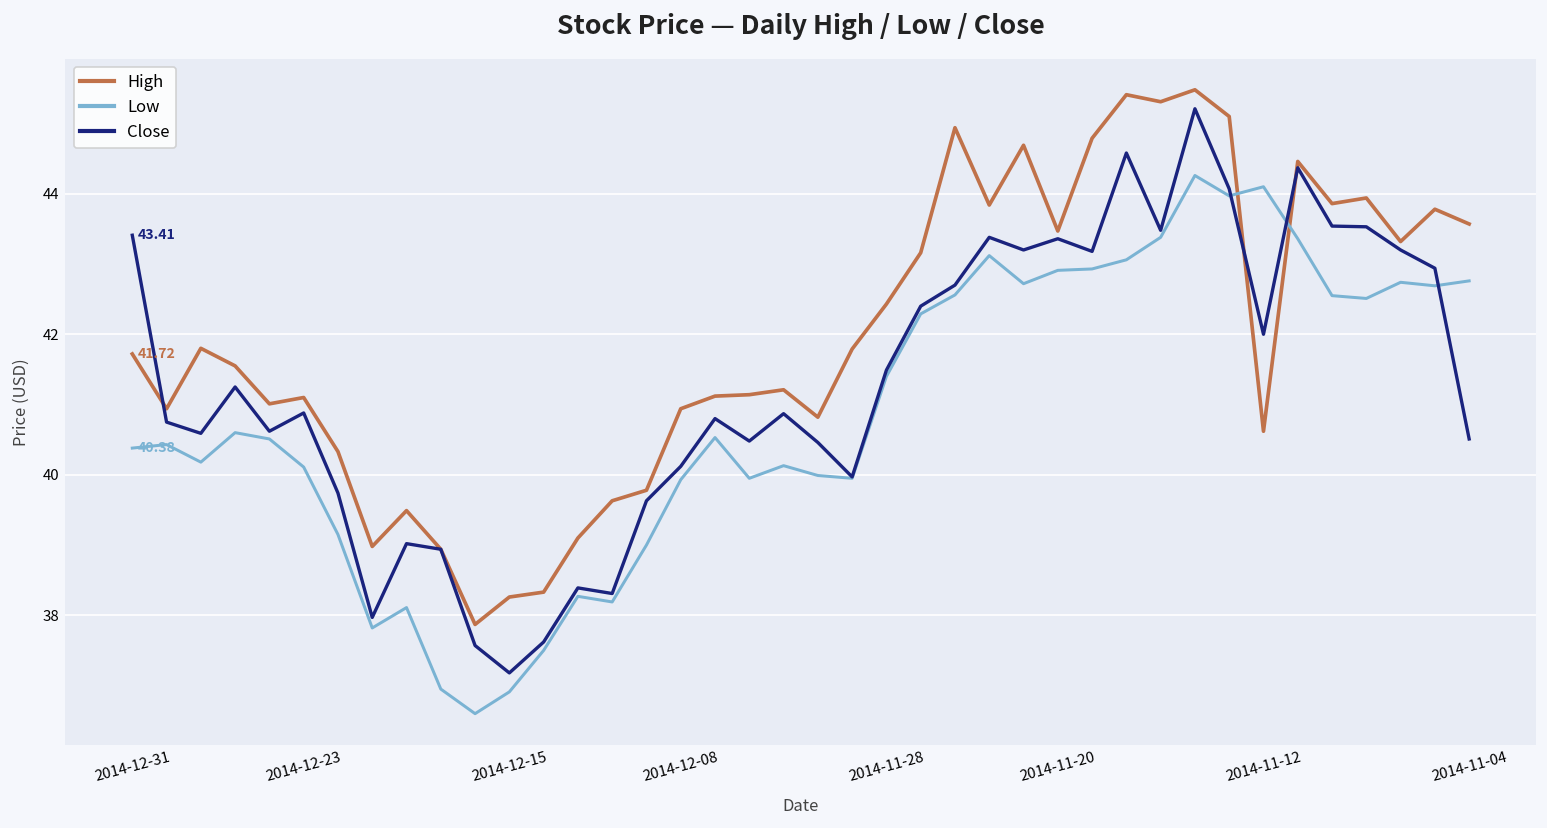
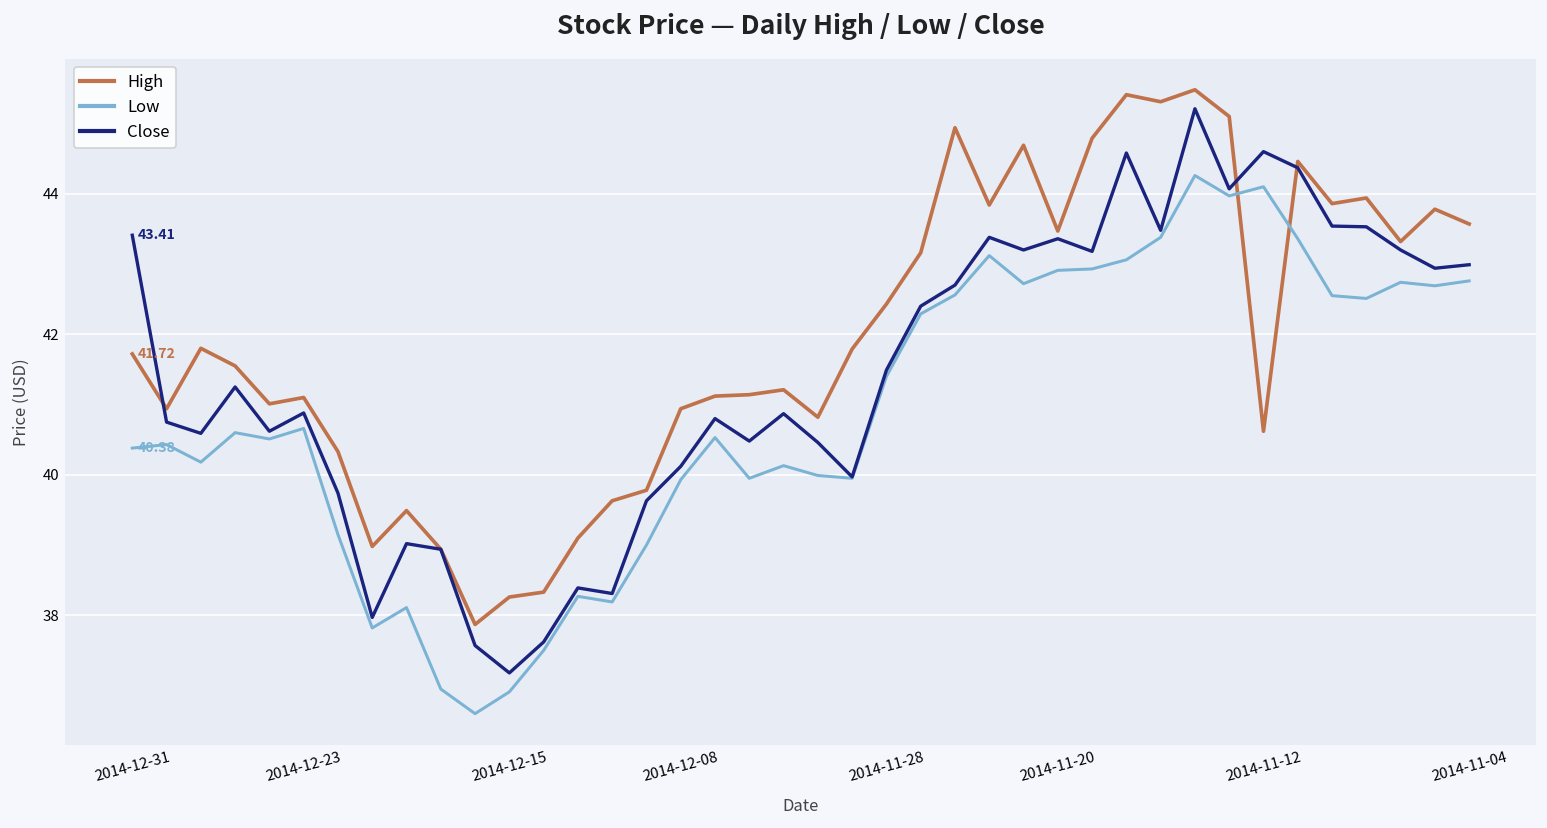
  {
    "High": {
      "2014-12-31": 41.72
    },
    "Low": {
-     "2014-12-23": 40.1,
+     "2014-12-23": 40.7,
      "2014-12-15": 36.9,
      "2014-12-08": 39.9,
      "2014-11-28": 41.4,
      "2014-11-20": 42.9,
      "2014-11-12": 44.1,
      "2014-11-04": 42.8
    },
    "Close": {
      "2014-12-23": 40.9,
      "2014-12-15": 37.2,
      "2014-12-08": 40.1,
      "2014-11-28": 41.5,
      "2014-11-20": 43.4,
-     "2014-11-12": 42.0,
-     "2014-11-04": 40.5
+     "2014-11-12": 44.6,
+     "2014-11-04": 43.0
    }
  }
